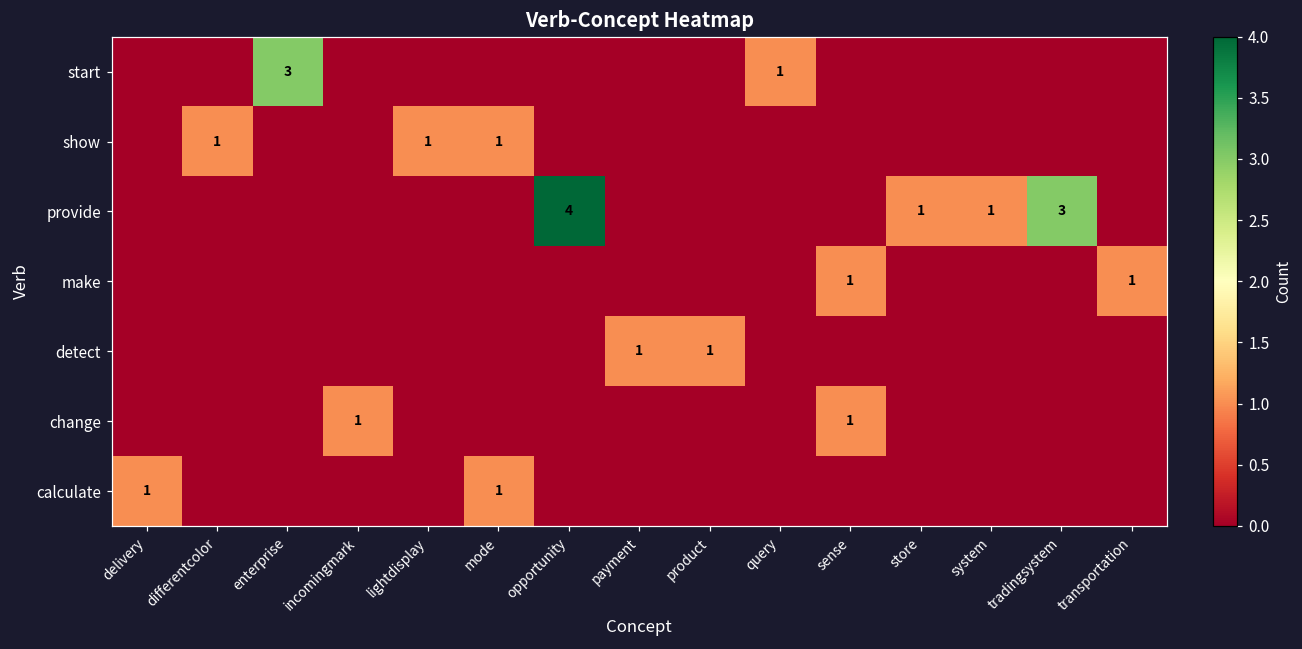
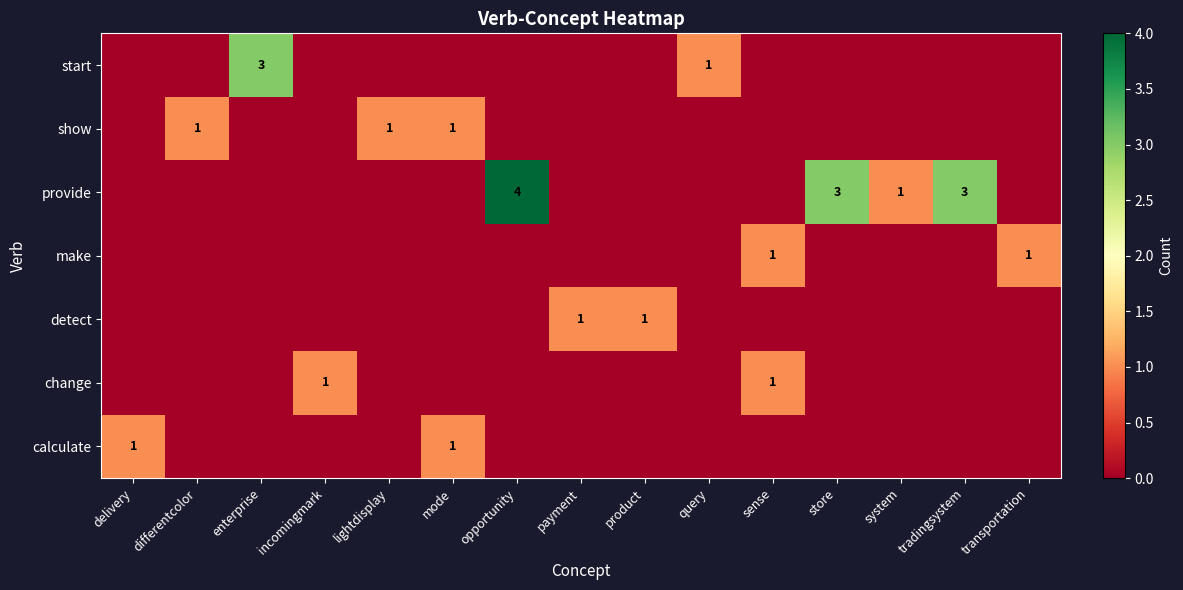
  {
    "start": {
      "enterprise": 3,
      "query": 1
    },
    "show": {
      "differentcolor": 1,
      "lightdisplay": 1,
      "mode": 1
    },
    "provide": {
      "opportunity": 4,
-     "store": 1,
+     "store": 3,
      "system": 1,
      "tradingsystem": 3
    },
    "make": {
      "sense": 1,
      "transportation": 1
    },
    "detect": {
      "payment": 1,
      "product": 1
    },
    "change": {
      "incomingmark": 1,
      "sense": 1
    },
    "calculate": {
      "delivery": 1,
      "mode": 1
    }
  }
